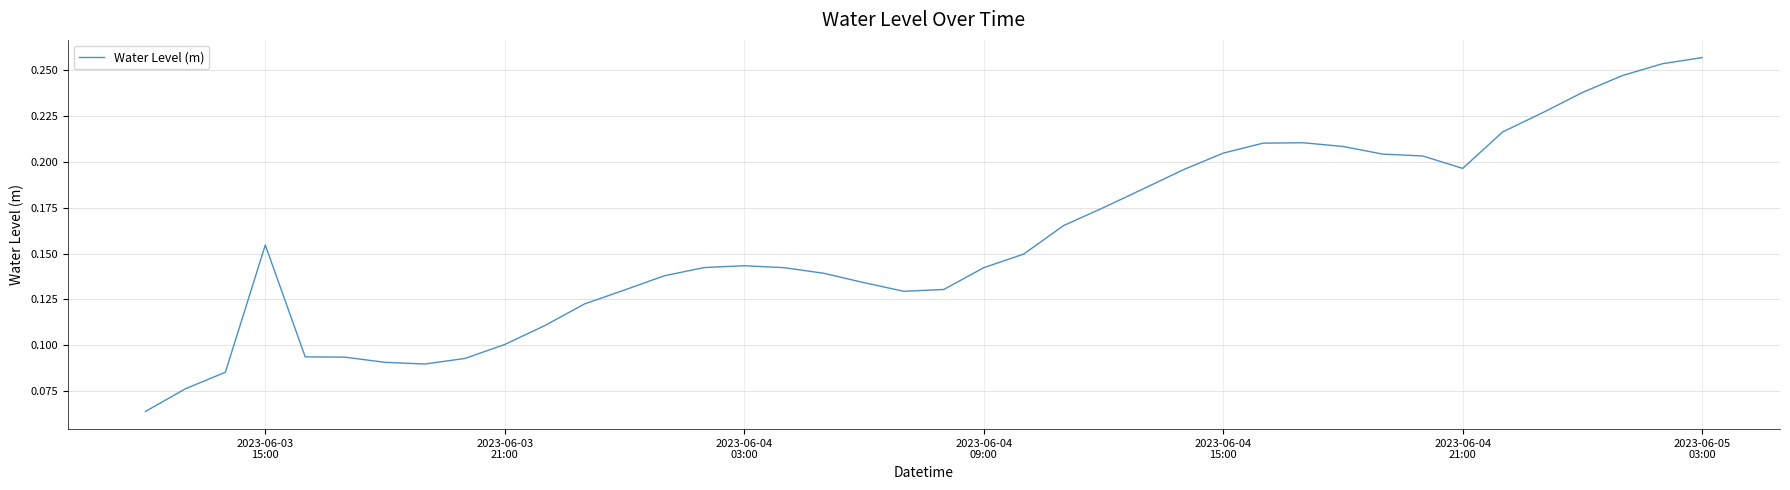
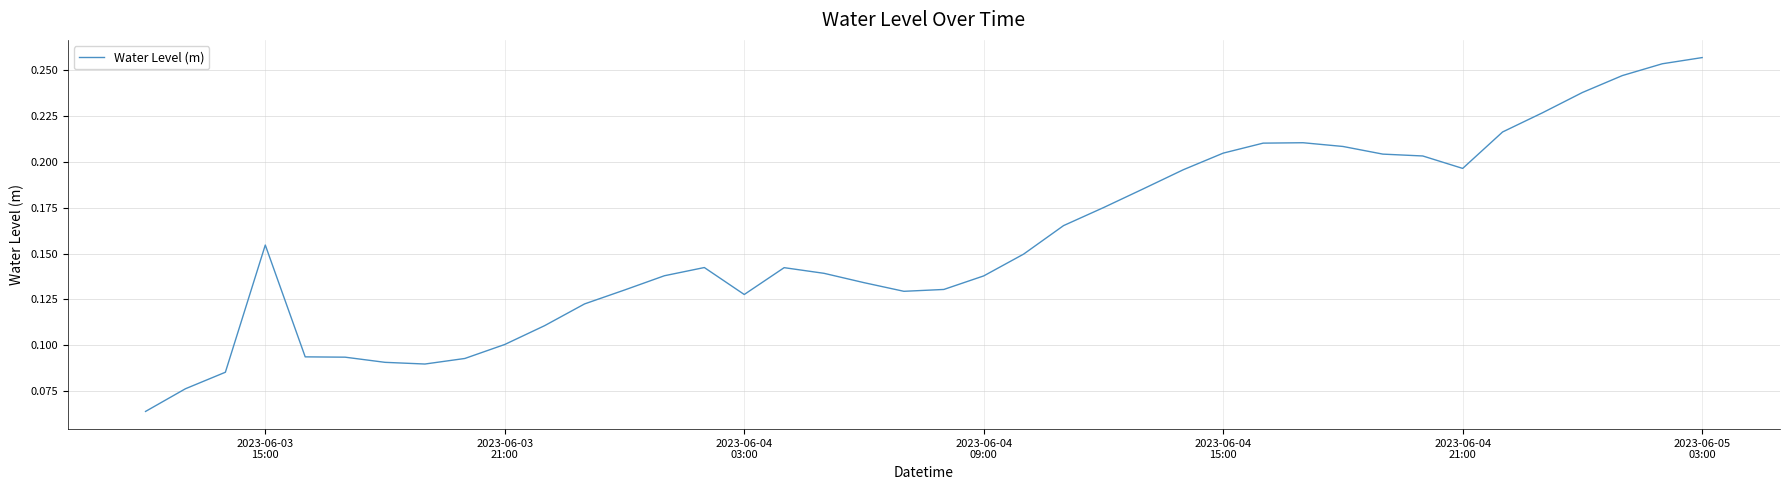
  {
    "2023-06-03 15:00": 0.155,
    "2023-06-03 21:00": 0.100,
-   "2023-06-04 03:00": 0.143,
-   "2023-06-04 09:00": 0.142,
+   "2023-06-04 03:00": 0.128,
+   "2023-06-04 09:00": 0.138,
    "2023-06-04 15:00": 0.205,
    "2023-06-04 21:00": 0.196,
    "2023-06-05 03:00": 0.257
  }
